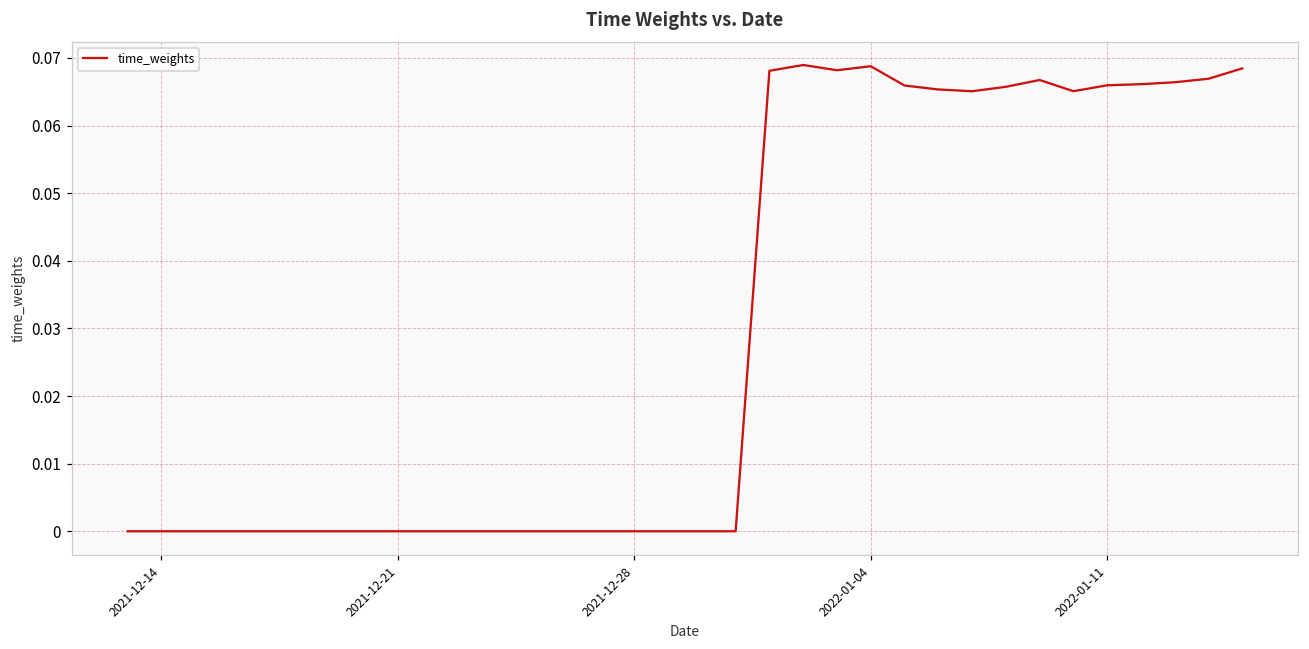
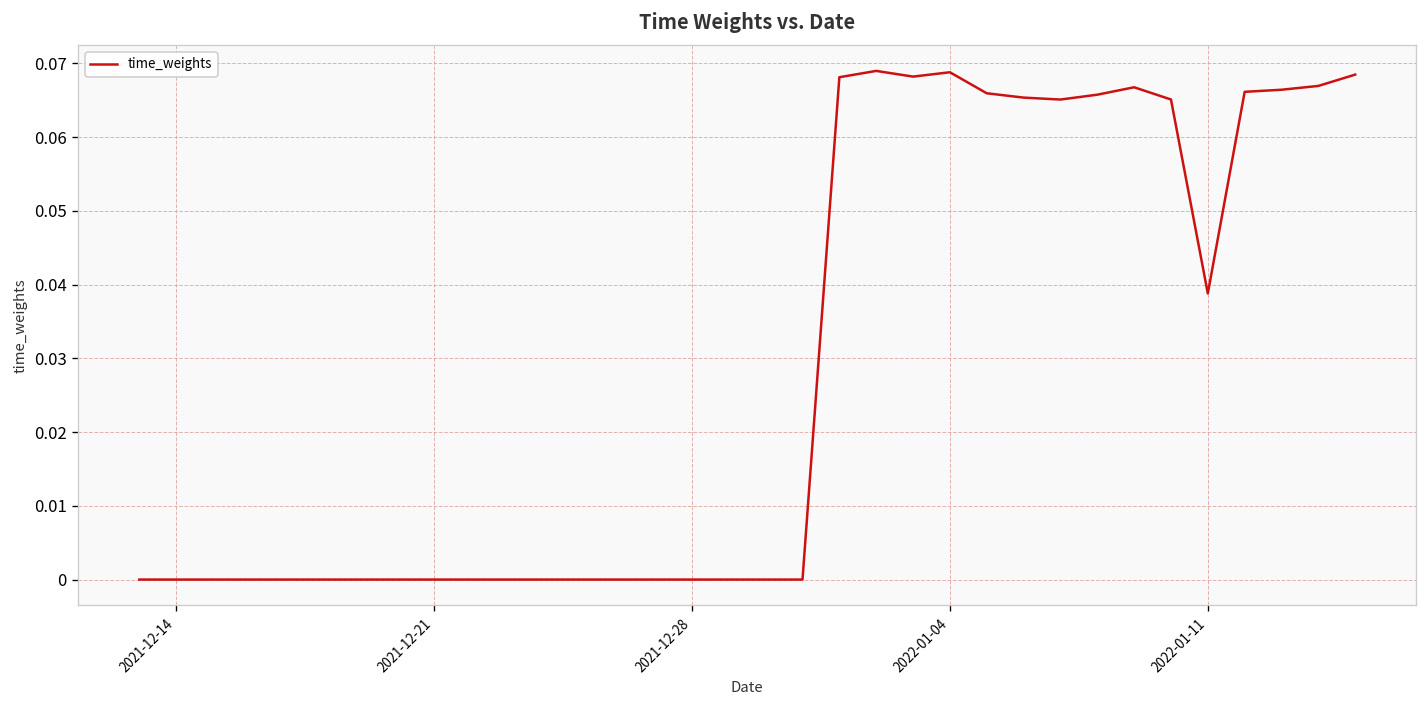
  {
    "2021-12-14": 0.000,
    "2021-12-21": 0.000,
    "2021-12-28": 0.000,
    "2022-01-04": 0.069,
-   "2022-01-11": 0.066
+   "2022-01-11": 0.039
  }
